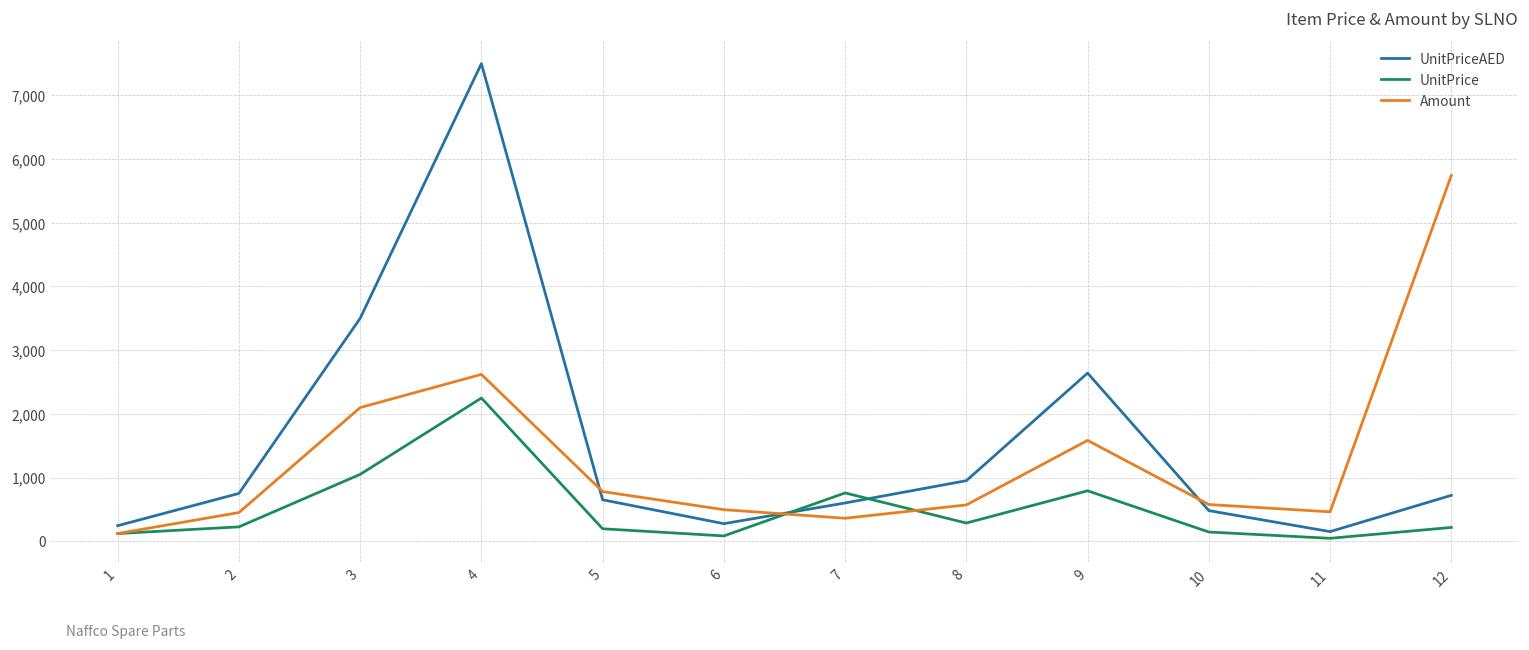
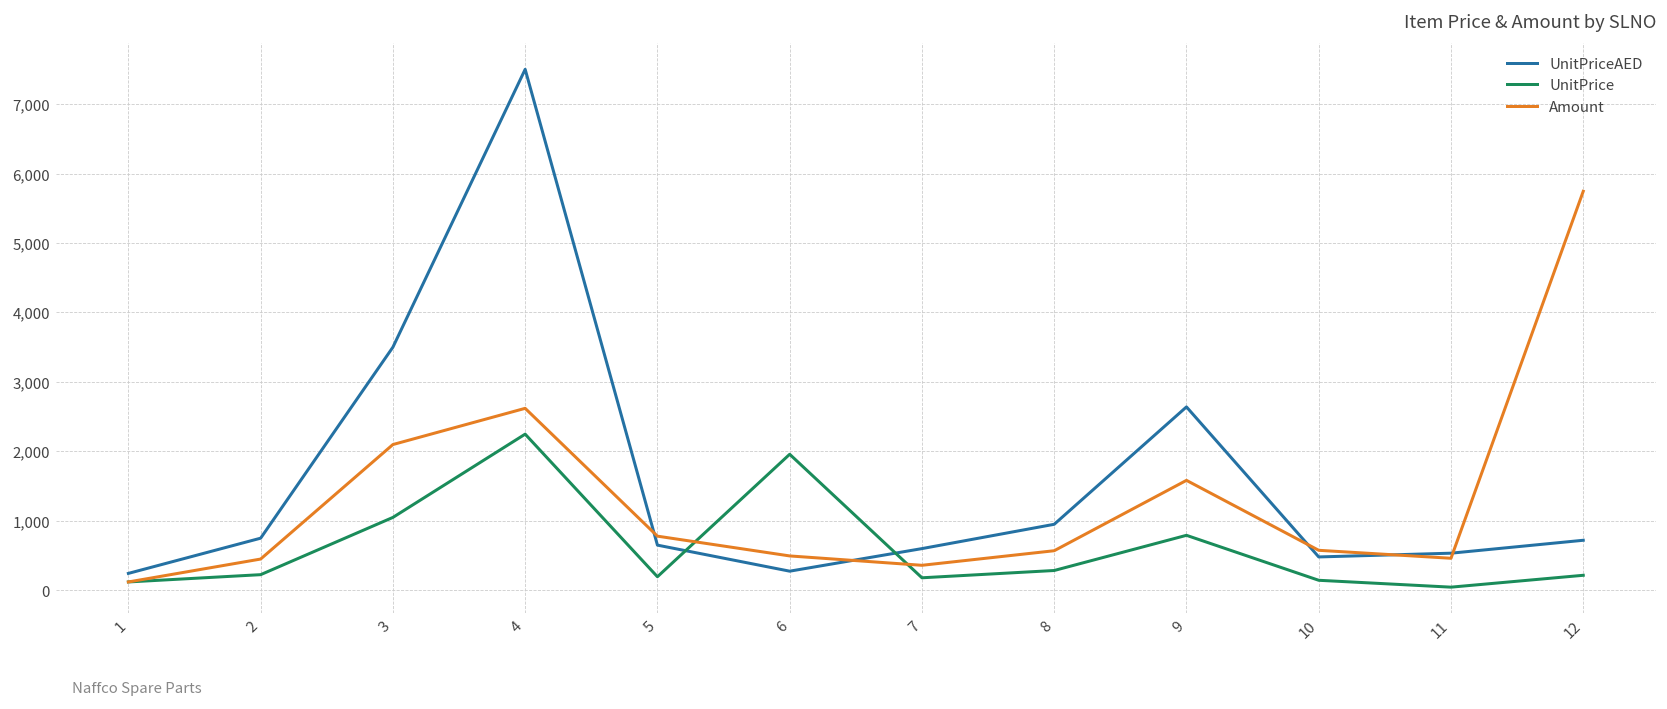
  {
    "UnitPriceAED": {
      "1": "200",
      "2": "800",
      "3": "3,500",
      "4": "7,500",
      "5": "700",
      "6": "300",
      "7": "600",
      "8": "1,000",
      "9": "2,600",
      "10": "500",
-     "11": "200",
+     "11": "500",
      "12": "700"
    },
    "UnitPrice": {
      "2": "200",
      "3": "1,000",
      "4": "2,200",
      "5": "200",
-     "6": "100",
-     "7": "800",
+     "6": "2,000",
+     "7": "200",
      "8": "300",
      "9": "800",
      "10": "100",
      "11": "0",
      "12": "200"
    },
    "Amount": {
      "2": "400",
      "3": "2,100",
      "4": "2,600",
      "5": "800",
      "6": "500",
      "7": "400",
      "8": "600",
      "9": "1,600",
      "10": "600",
      "11": "500",
      "12": "5,700"
    }
  }
